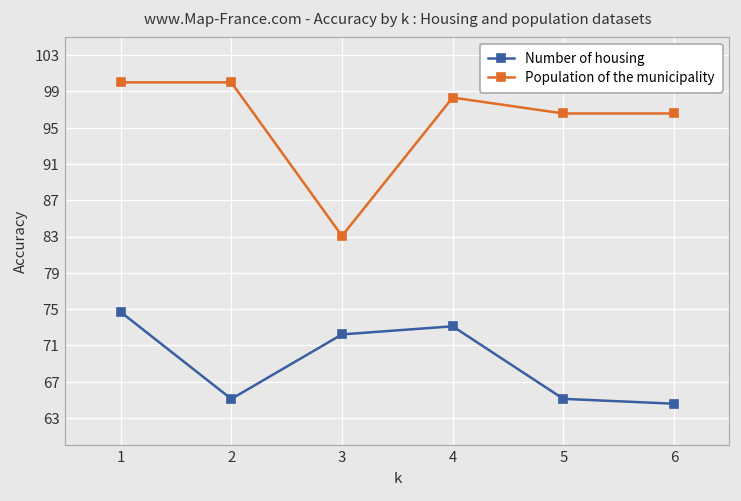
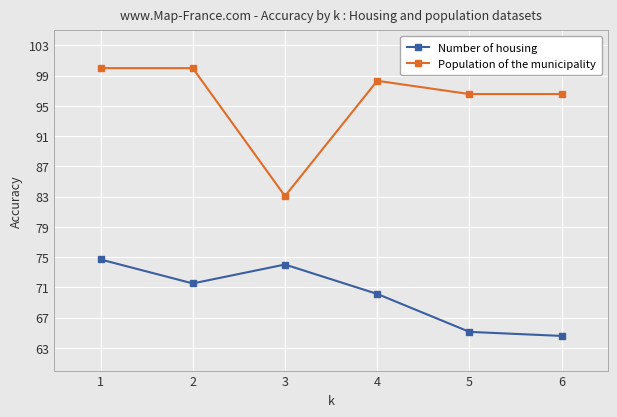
  {
    "Number of housing": {
      "1": 75,
-     "2": 65,
-     "3": 72,
-     "4": 73,
+     "2": 72,
+     "3": 74,
+     "4": 70,
      "5": 65,
      "6": 65
    },
    "Population of the municipality": {
      "1": 100,
      "2": 100,
      "3": 83,
      "4": 98,
      "5": 97,
      "6": 97
    }
  }
